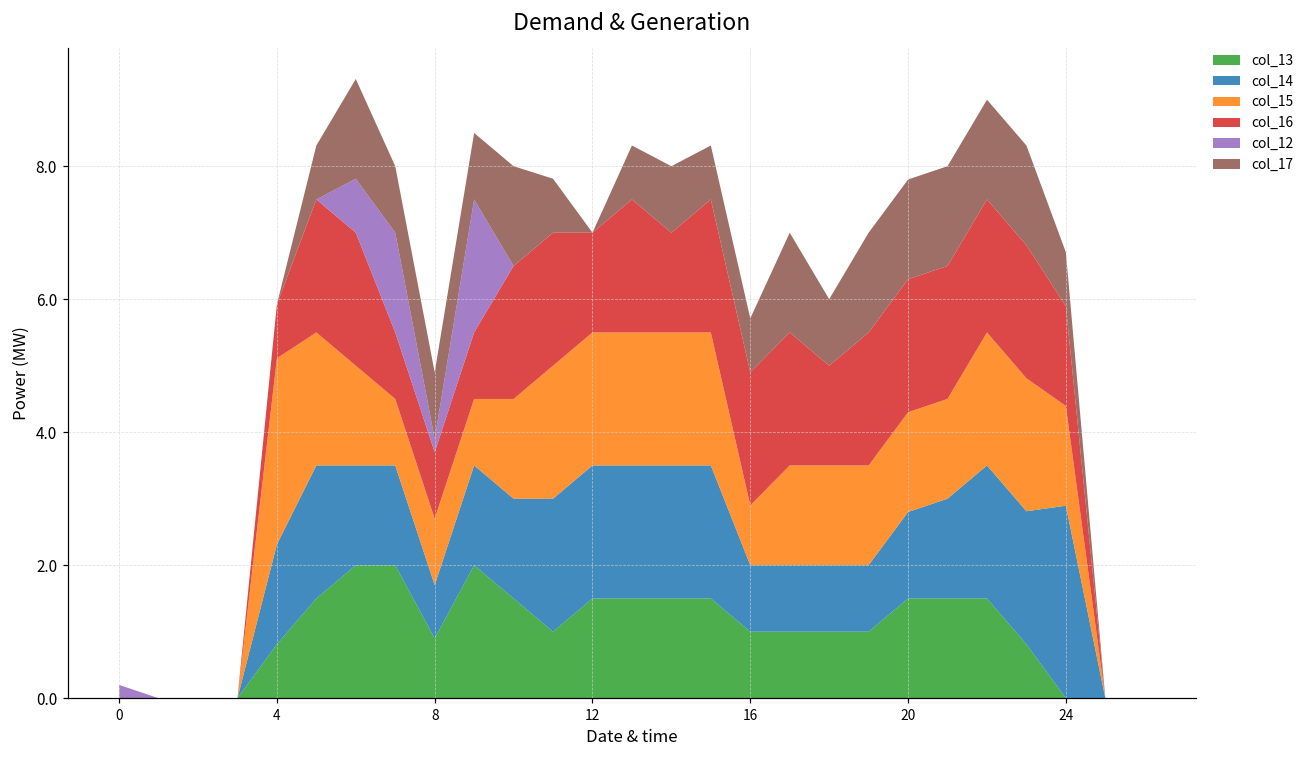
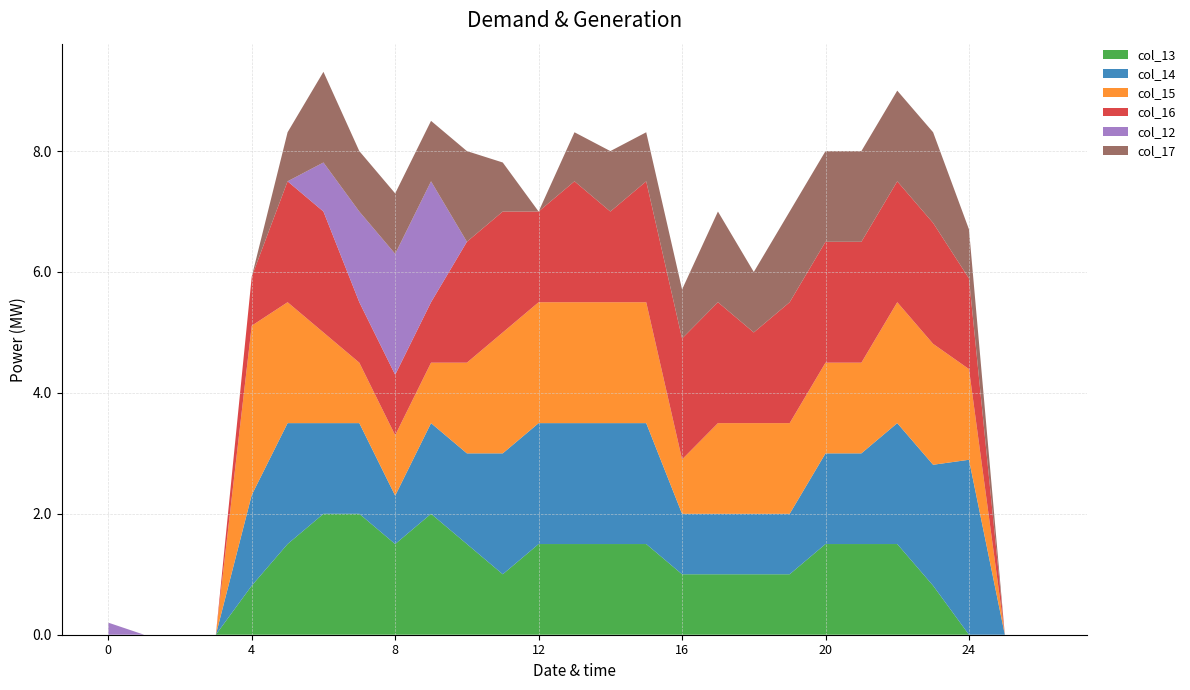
  {
    "col_13": {
      "4": 0.8,
-     "8": 0.9,
+     "8": 1.5,
      "12": 1.5,
      "16": 1.0,
      "20": 1.5,
      "24": 0.0
    },
    "col_14": {
      "4": 1.5,
      "8": 0.8,
      "12": 2.0,
      "16": 1.0,
-     "20": 1.3,
+     "20": 1.5,
      "24": 2.9
    },
    "col_15": {
      "4": 2.8,
      "8": 1.0,
      "12": 2.0,
      "16": 0.9,
      "20": 1.5,
      "24": 1.5
    },
    "col_16": {
      "8": 1.0
    },
    "col_12": {
-     "8": 0.2
+     "8": 2.0
    },
    "col_17": {
      "8": 1.0,
      "16": 0.8,
      "20": 1.5,
      "24": 0.8
    }
  }
